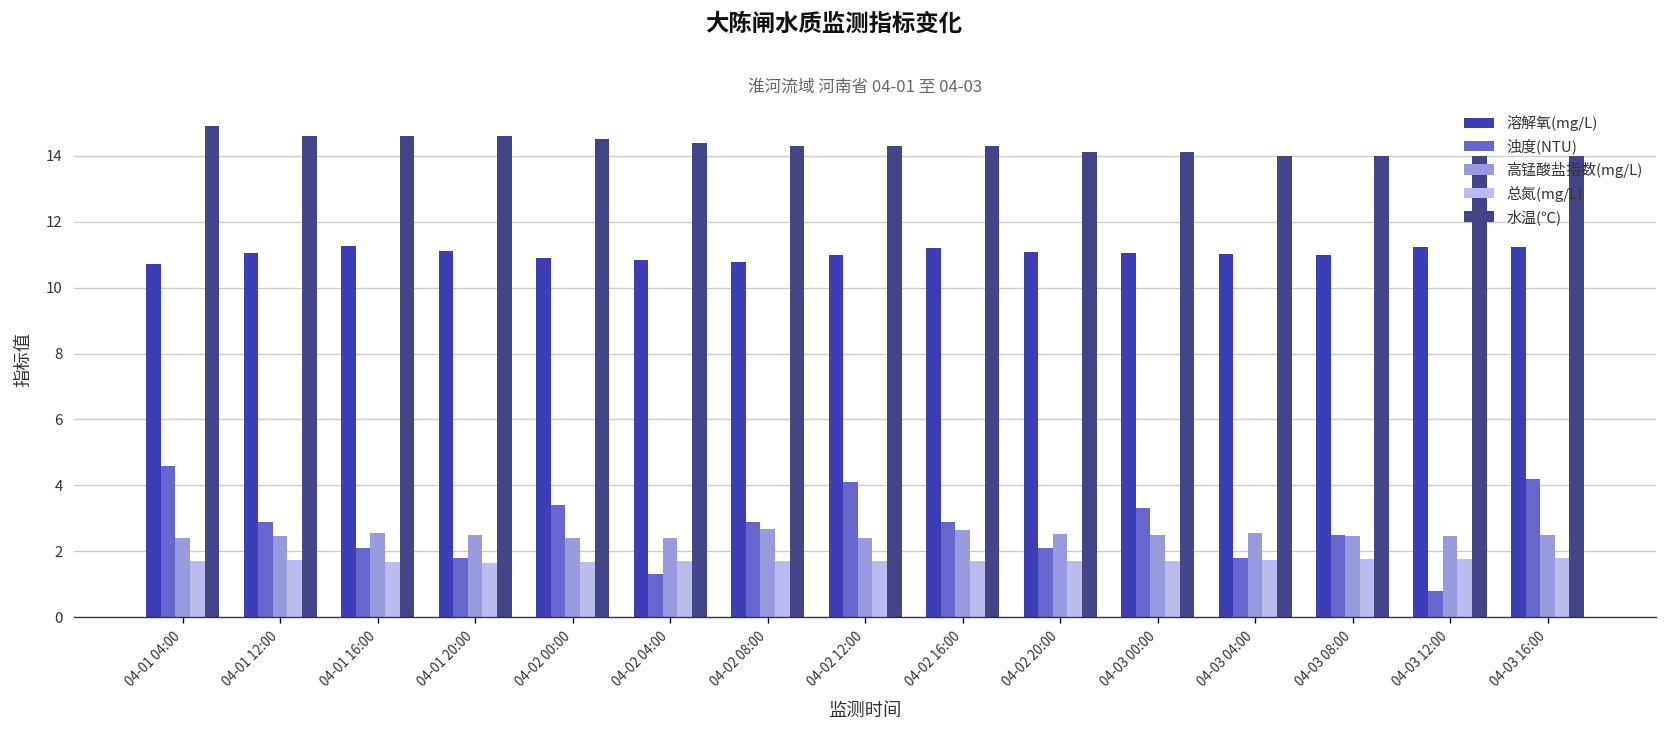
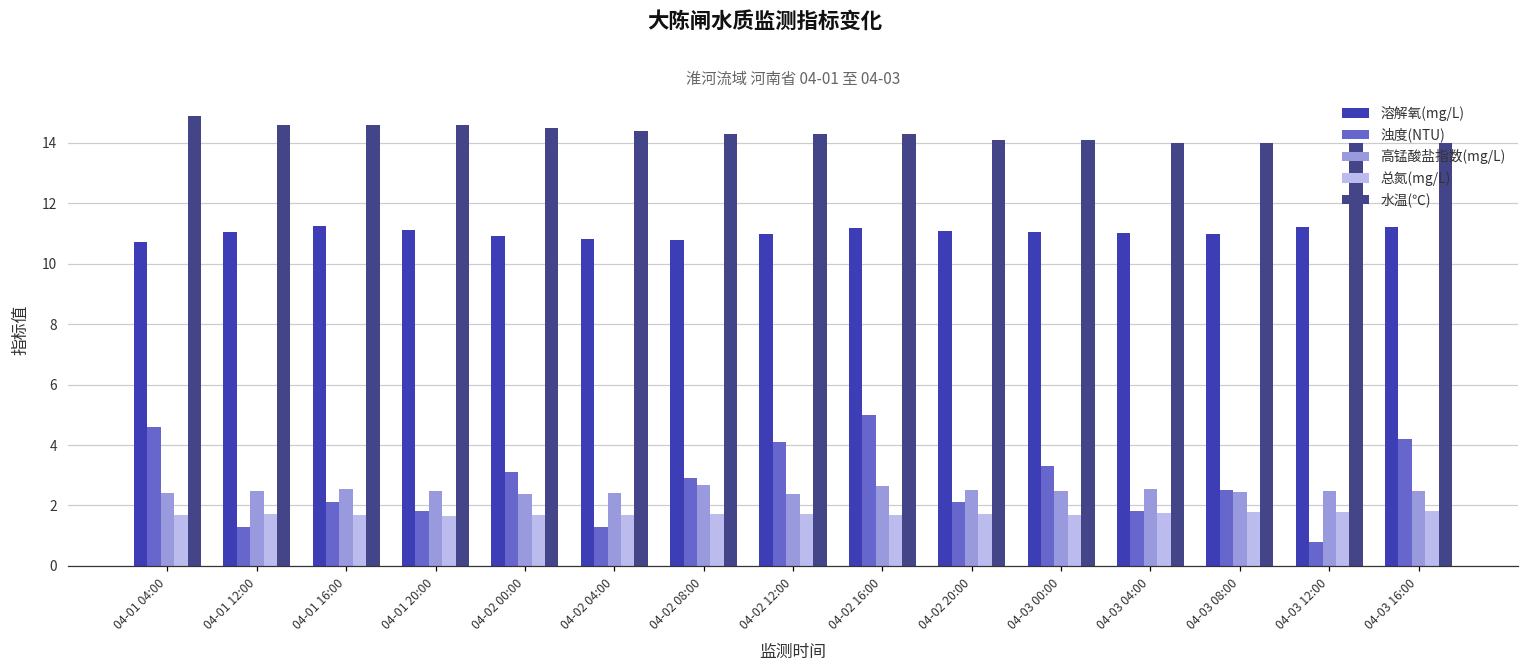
  {
    "浊度(NTU)": {
      "04-01 04:00": 4.6,
-     "04-01 12:00": 2.9,
+     "04-01 12:00": 1.3,
      "04-01 16:00": 2.1,
      "04-01 20:00": 1.8,
-     "04-02 00:00": 3.4,
+     "04-02 00:00": 3.1,
      "04-02 04:00": 1.3,
      "04-02 08:00": 2.9,
      "04-02 12:00": 4.1,
-     "04-02 16:00": 2.9,
+     "04-02 16:00": 5.0,
      "04-02 20:00": 2.1,
      "04-03 00:00": 3.3,
      "04-03 04:00": 1.8,
      "04-03 08:00": 2.5,
      "04-03 12:00": 0.8,
      "04-03 16:00": 4.2
    }
  }
